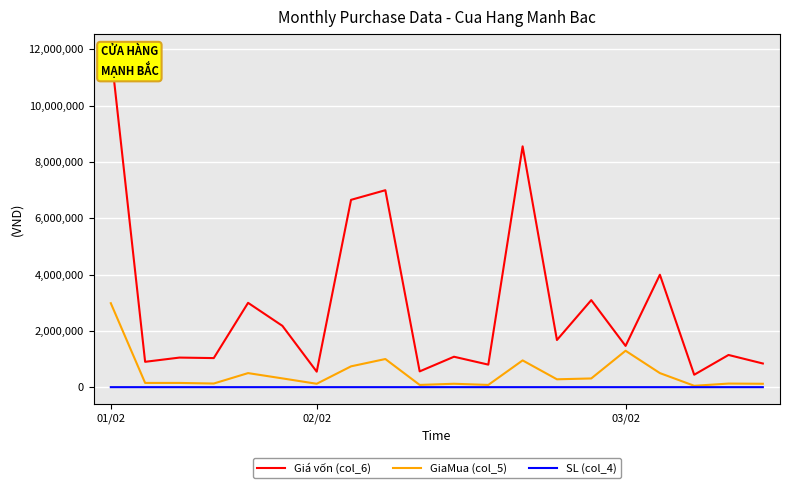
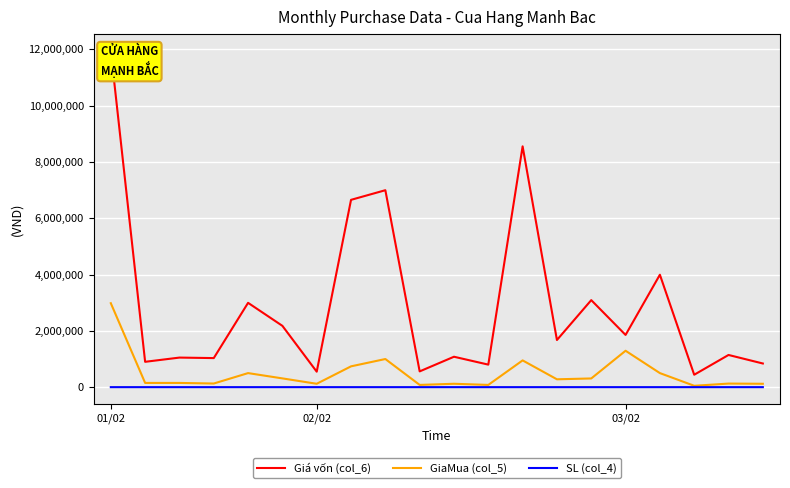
  {
    "Giá vốn (col_6)": {
      "02/02": "500,000",
-     "03/02": "1,500,000"
+     "03/02": "1,900,000"
    },
    "GiaMua (col_5)": {
      "01/02": "3,000,000",
      "02/02": "100,000",
      "03/02": "1,300,000"
    },
    "SL (col_4)": {
      "01/02": "0",
      "02/02": "0",
      "03/02": "0"
    }
  }
